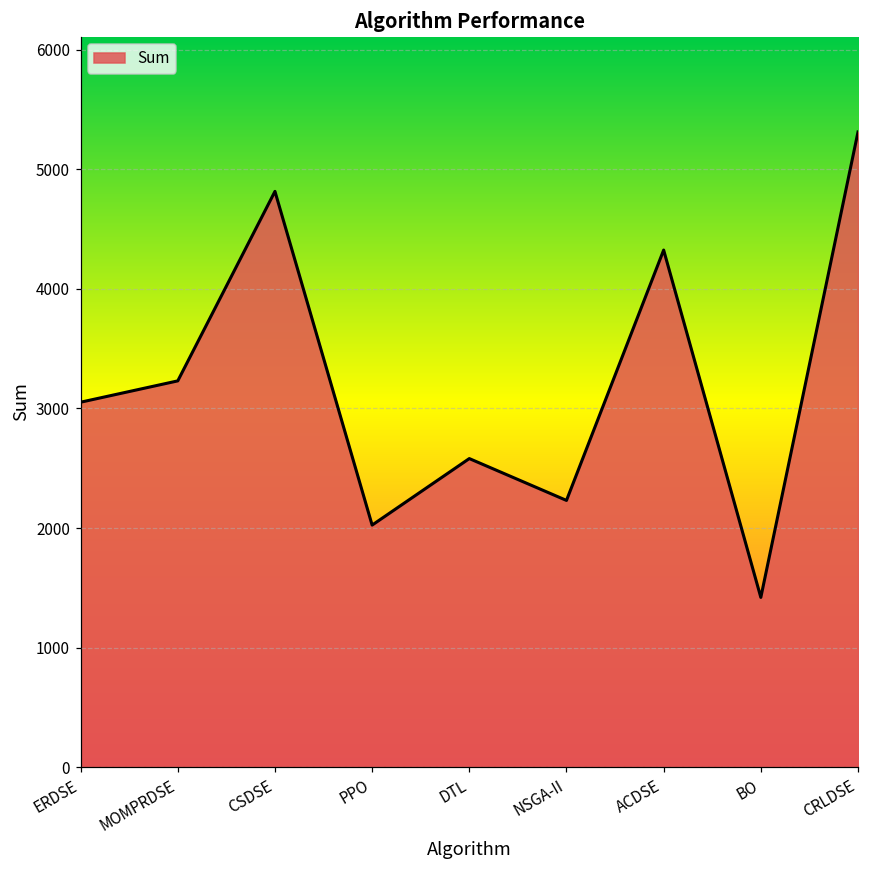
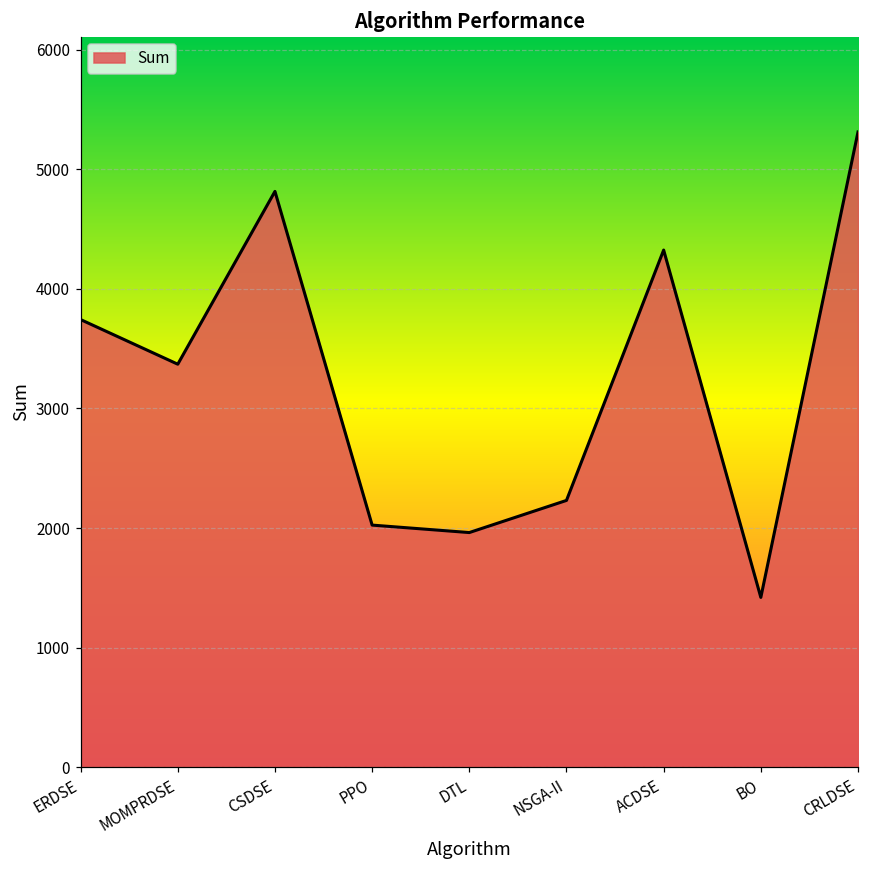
  {
-   "ERDSE": 3050,
-   "MOMPRDSE": 3230,
+   "ERDSE": 3740,
+   "MOMPRDSE": 3370,
    "CSDSE": 4810,
    "PPO": 2020,
-   "DTL": 2580,
+   "DTL": 1960,
    "NSGA-II": 2230,
    "ACDSE": 4320,
    "BO": 1420,
    "CRLDSE": 5310
  }
